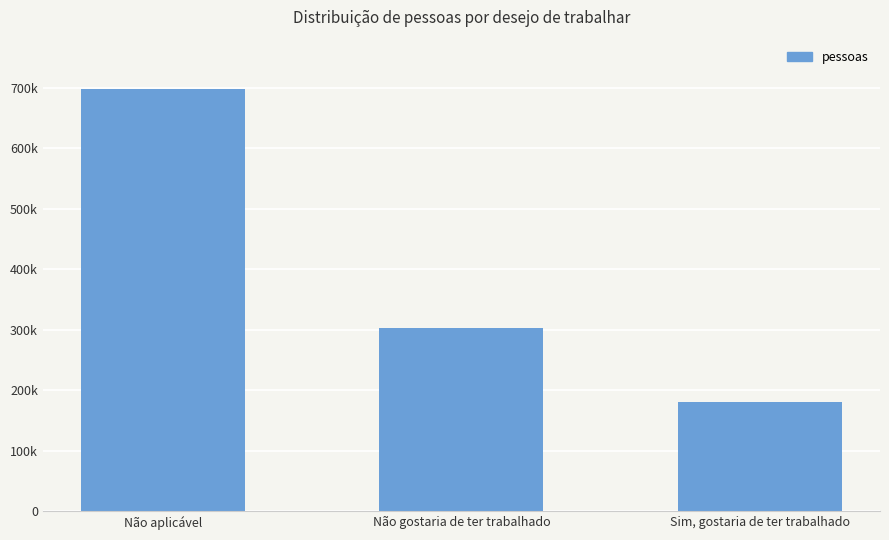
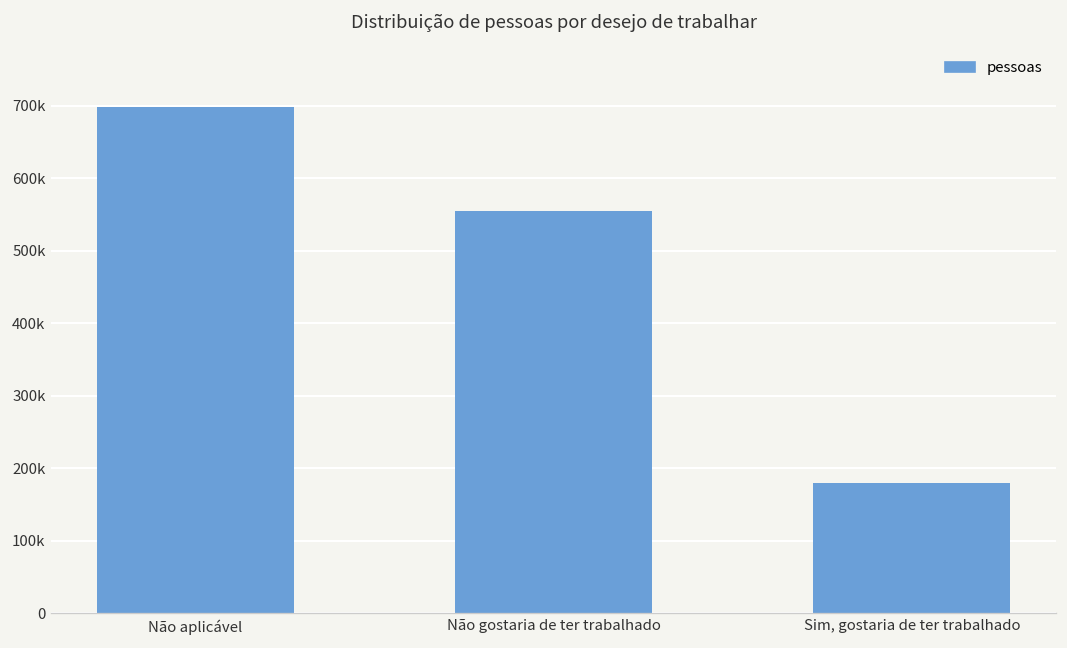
  {
    "Não aplicável": 700000,
-   "Não gostaria de ter trabalhado": 300000,
+   "Não gostaria de ter trabalhado": 550000,
    "Sim, gostaria de ter trabalhado": 180000
  }
